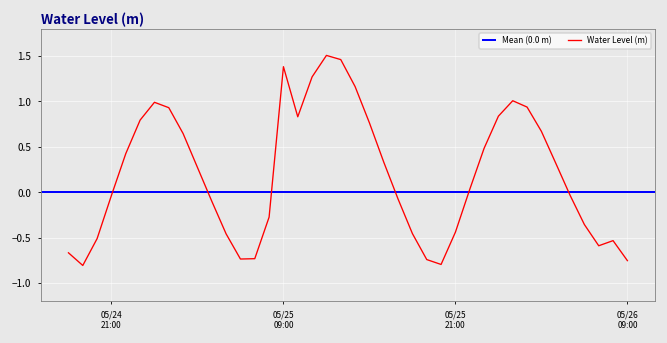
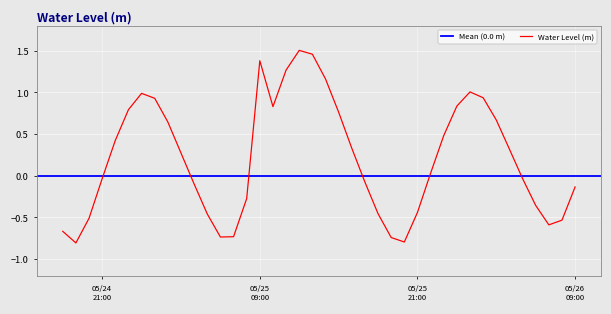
  {
    "05/24 21:00": 0.0,
    "05/25 09:00": 1.4,
    "05/25 21:00": -0.4,
-   "05/26 09:00": -0.8
+   "05/26 09:00": -0.1
  }
